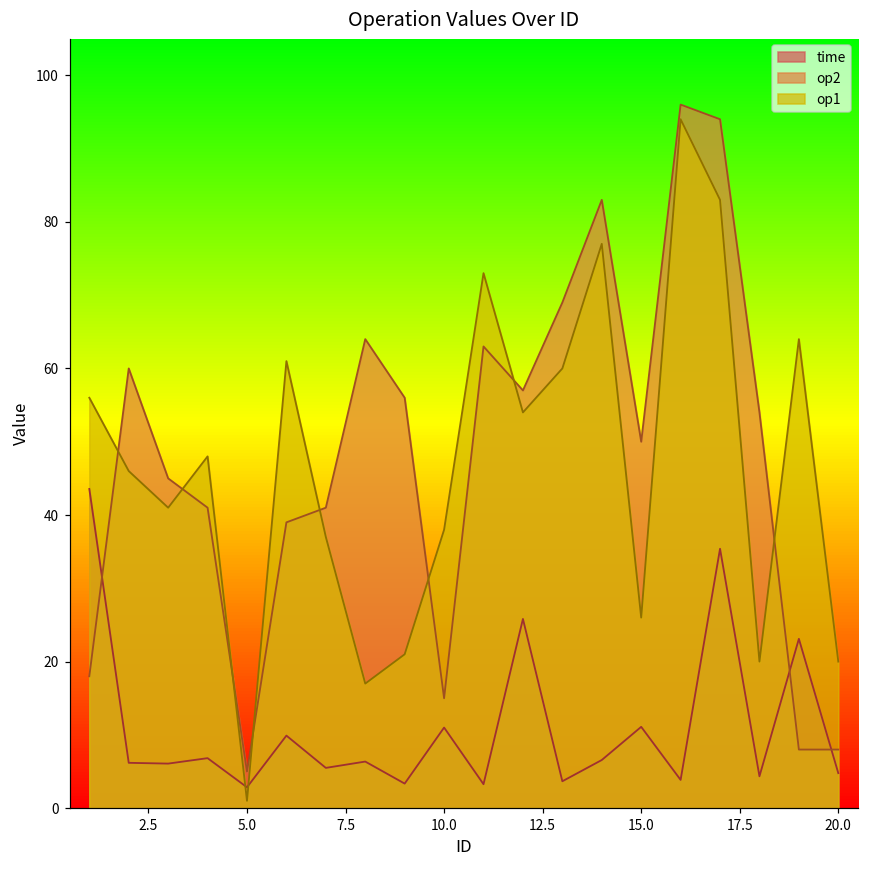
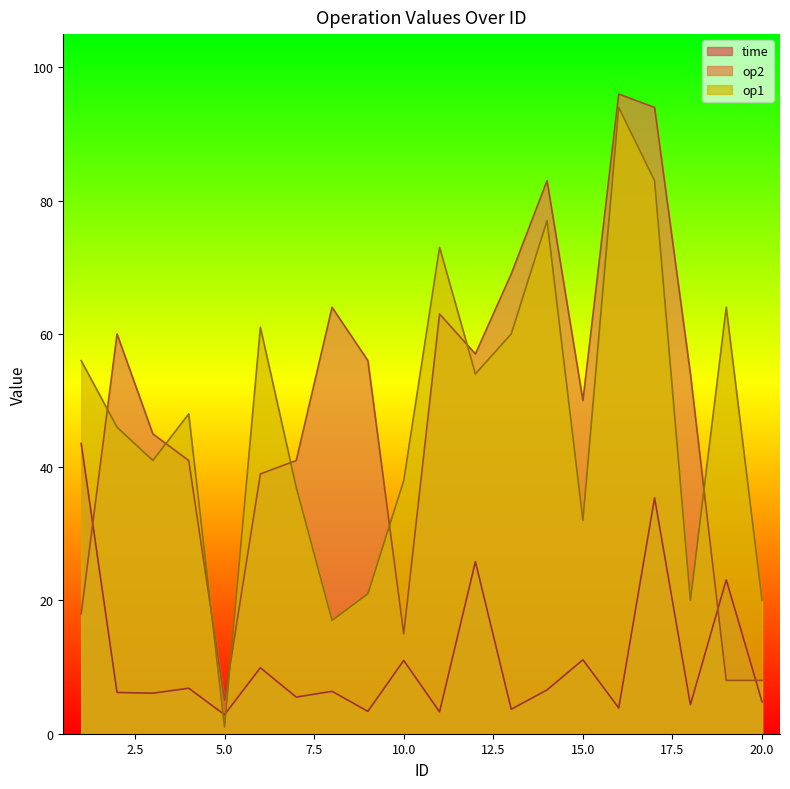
  {
    "op1": {
      "5.0": 1,
      "10.0": 38,
-     "15.0": 26,
+     "15.0": 32,
      "20.0": 20
    }
  }
